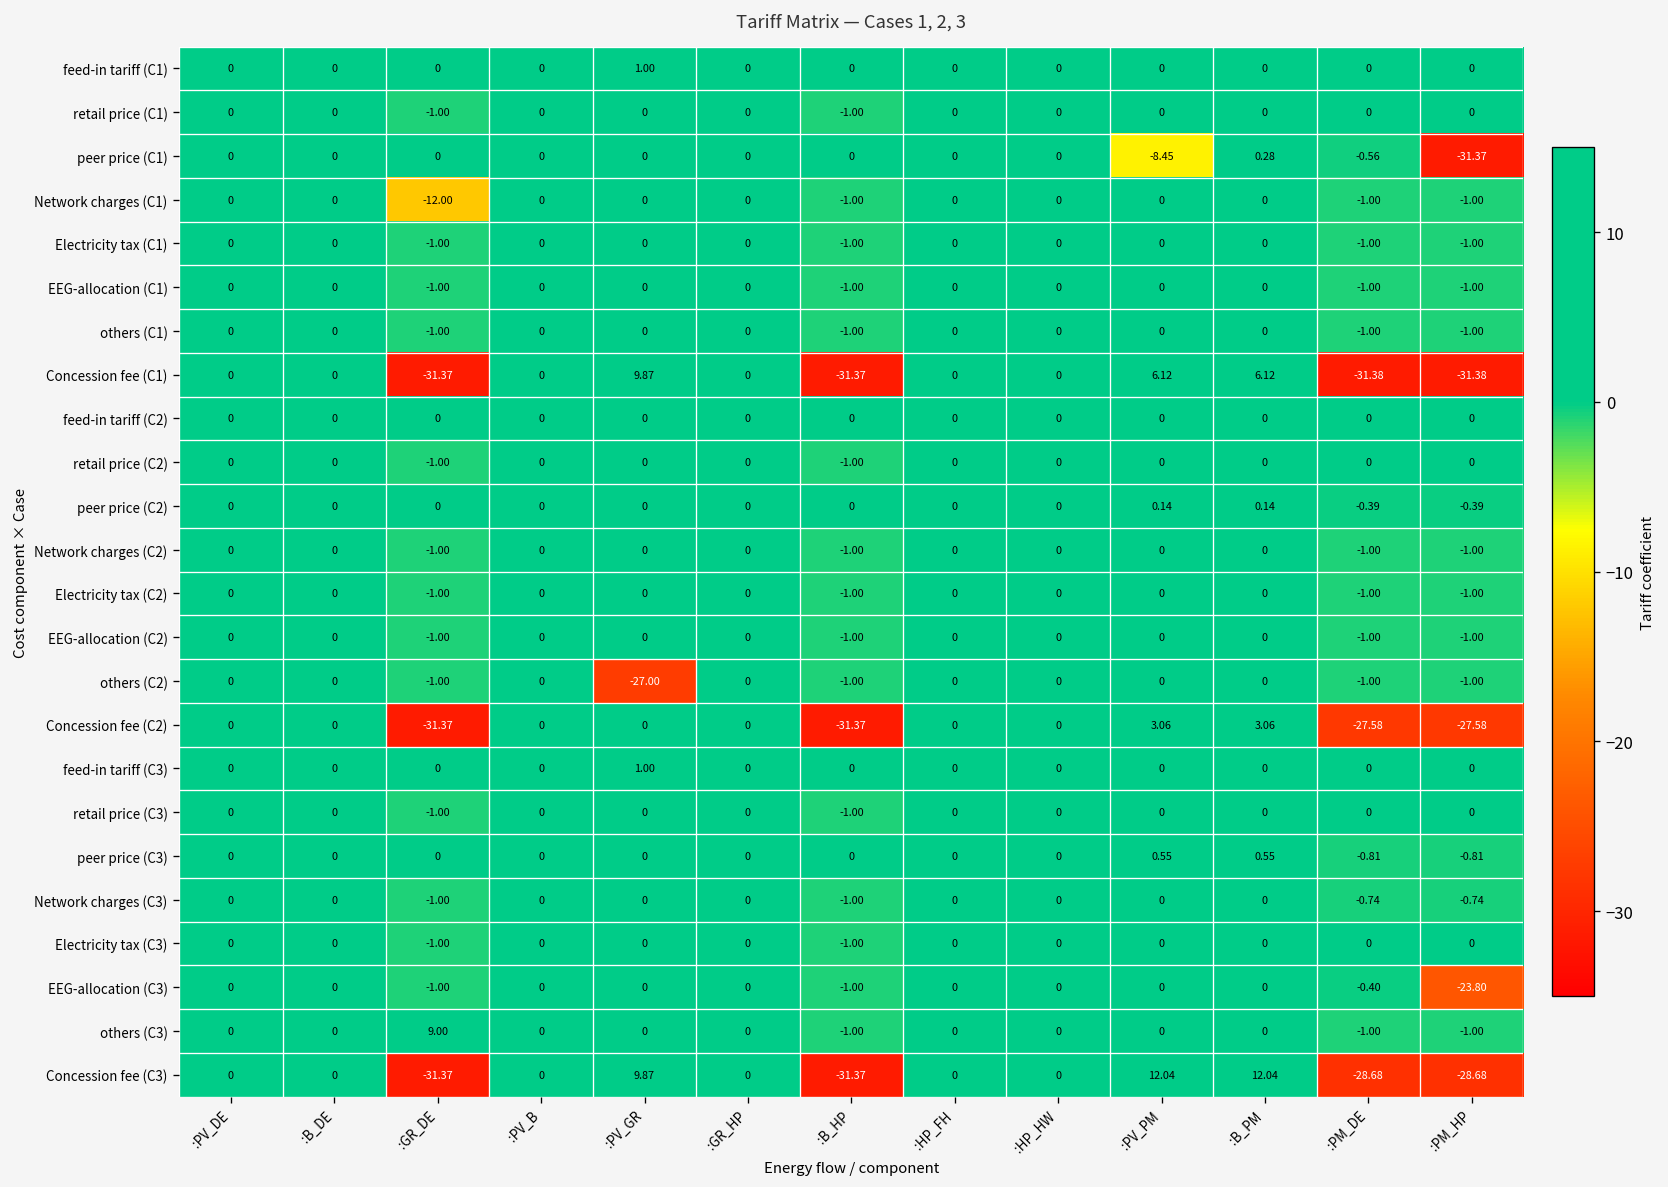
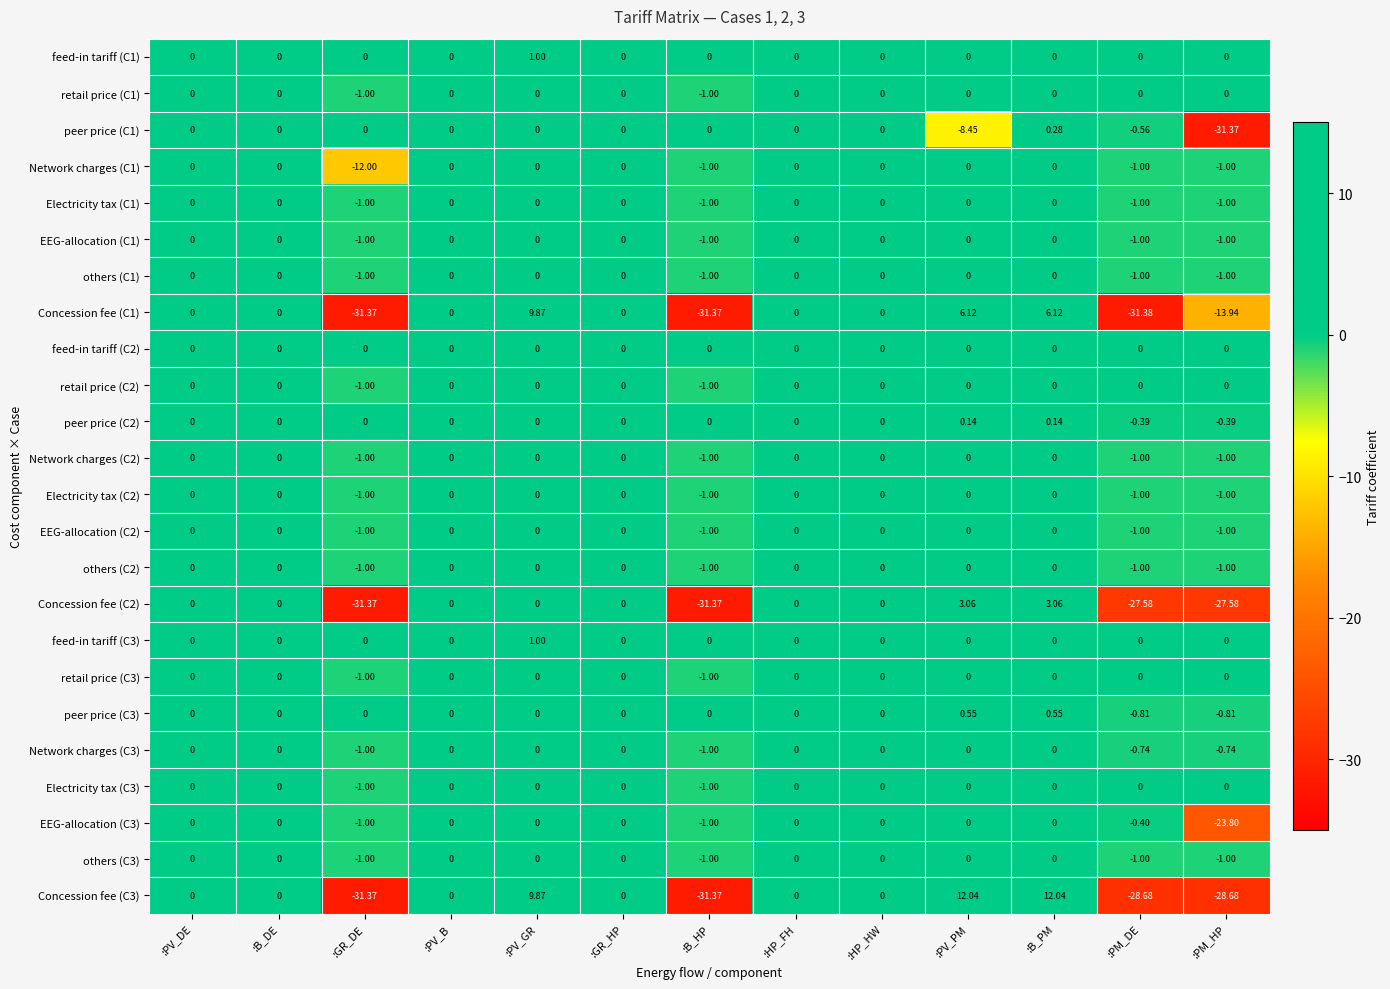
  {
    "Concession fee (C1)": {
      ":PV_DE": 0,
      ":B_DE": 0,
      ":GR_DE": -31.37,
      ":PV_B": 0,
      ":PV_GR": 9.87,
      ":GR_HP": 0,
      ":B_HP": -31.37,
      ":HP_FH": 0,
      ":HP_HW": 0,
      ":PV_PM": 6.12,
      ":B_PM": 6.12,
      ":PM_DE": -31.38,
-     ":PM_HP": -31.38
+     ":PM_HP": -13.94
    },
    "others (C2)": {
      ":PV_DE": 0,
      ":B_DE": 0,
      ":GR_DE": -1.00,
      ":PV_B": 0,
-     ":PV_GR": -27.00,
+     ":PV_GR": 0,
      ":GR_HP": 0,
      ":B_HP": -1.00,
      ":HP_FH": 0,
      ":HP_HW": 0,
      ":PV_PM": 0,
      ":B_PM": 0,
      ":PM_DE": -1.00,
      ":PM_HP": -1.00
    },
    "others (C3)": {
      ":PV_DE": 0,
      ":B_DE": 0,
-     ":GR_DE": 9.00,
+     ":GR_DE": -1.00,
      ":PV_B": 0,
      ":PV_GR": 0,
      ":GR_HP": 0,
      ":B_HP": -1.00,
      ":HP_FH": 0,
      ":HP_HW": 0,
      ":PV_PM": 0,
      ":B_PM": 0,
      ":PM_DE": -1.00,
      ":PM_HP": -1.00
    }
  }
